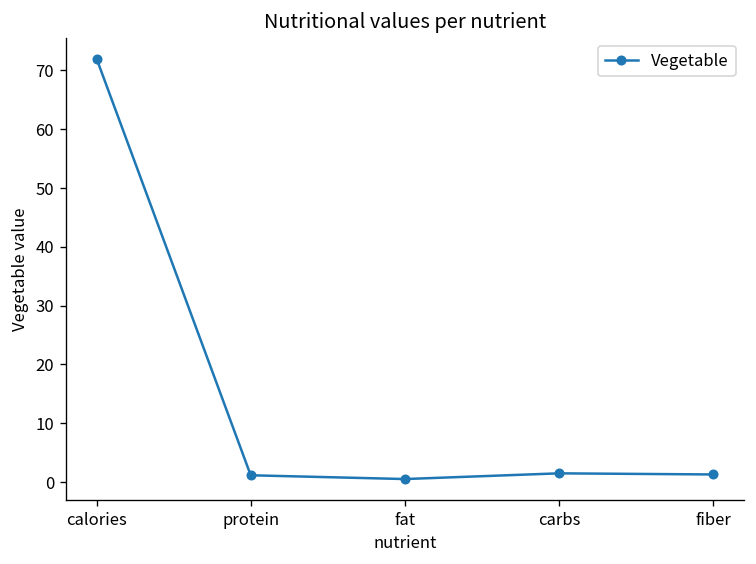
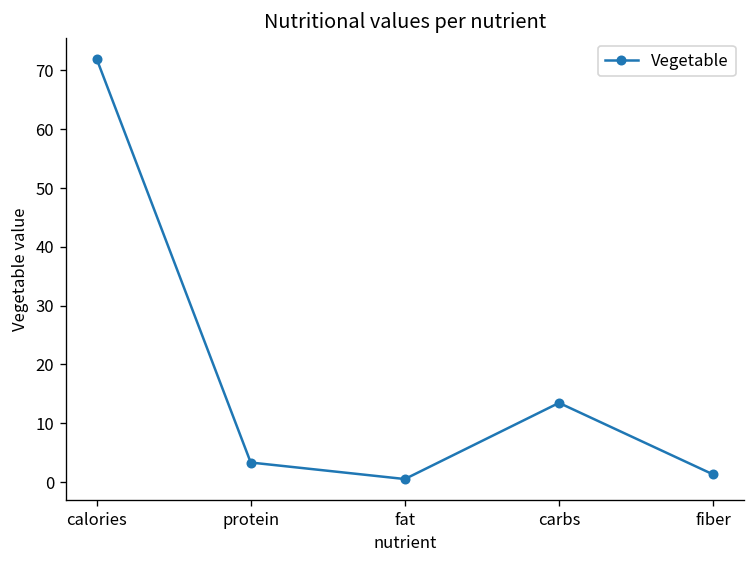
  {
    "calories": 72,
-   "protein": 1,
+   "protein": 3,
    "fat": 1,
-   "carbs": 1,
+   "carbs": 13,
    "fiber": 1
  }
